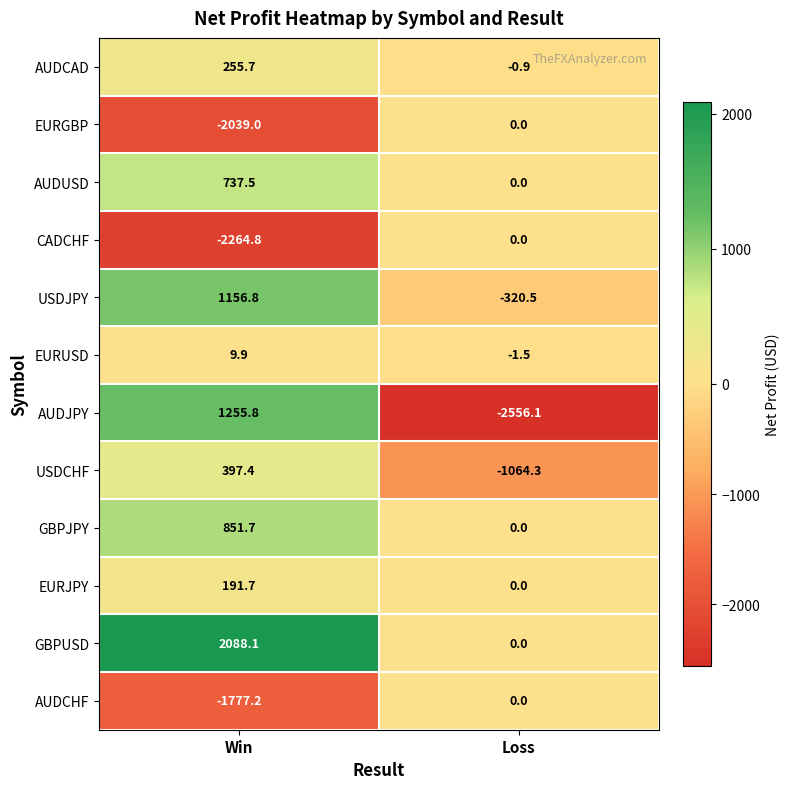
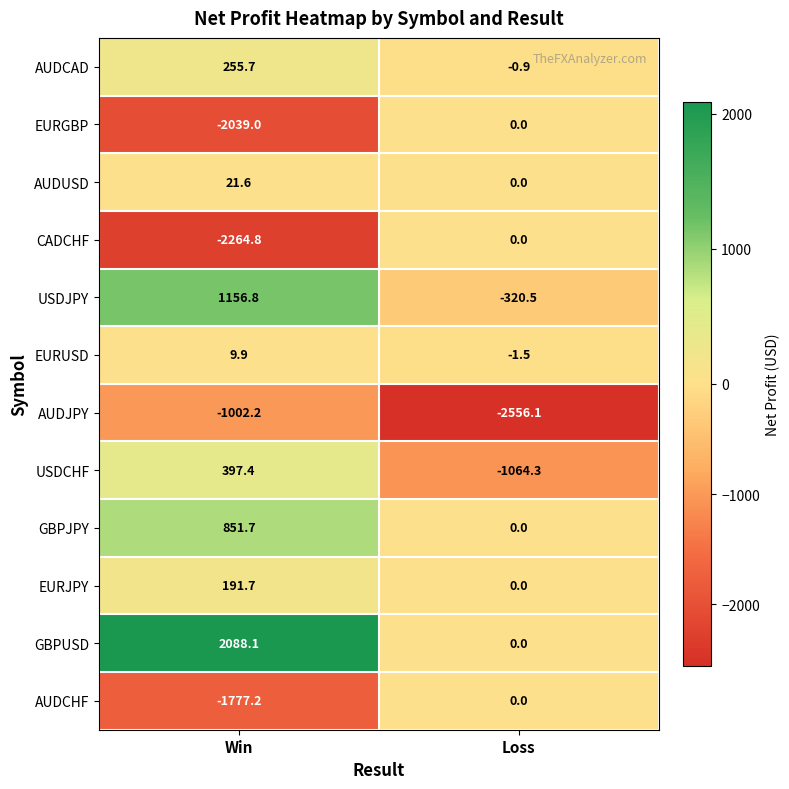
  {
    "AUDCAD": {
      "Win": 255.7
    },
    "EURGBP": {
      "Win": -2039.0,
      "Loss": 0.0
    },
    "AUDUSD": {
-     "Win": 737.5,
+     "Win": 21.6,
      "Loss": 0.0
    },
    "CADCHF": {
      "Win": -2264.8,
      "Loss": 0.0
    },
    "USDJPY": {
      "Win": 1156.8,
      "Loss": -320.5
    },
    "EURUSD": {
      "Win": 9.9,
      "Loss": -1.5
    },
    "AUDJPY": {
-     "Win": 1255.8,
+     "Win": -1002.2,
      "Loss": -2556.1
    },
    "USDCHF": {
      "Win": 397.4,
      "Loss": -1064.3
    },
    "GBPJPY": {
      "Win": 851.7,
      "Loss": 0.0
    },
    "EURJPY": {
      "Win": 191.7,
      "Loss": 0.0
    },
    "GBPUSD": {
      "Win": 2088.1,
      "Loss": 0.0
    },
    "AUDCHF": {
      "Win": -1777.2,
      "Loss": 0.0
    }
  }
